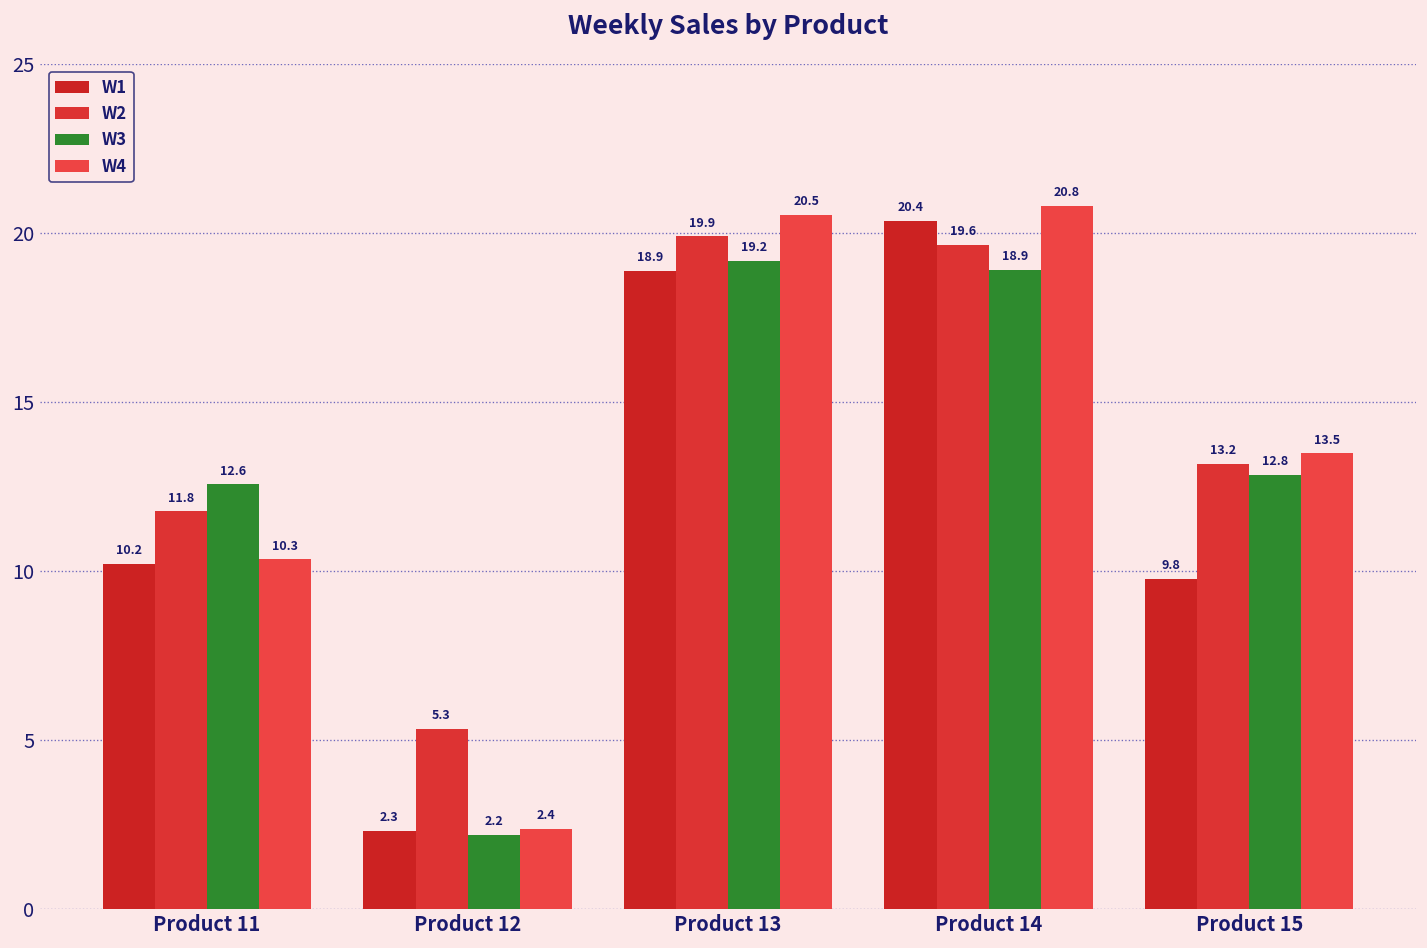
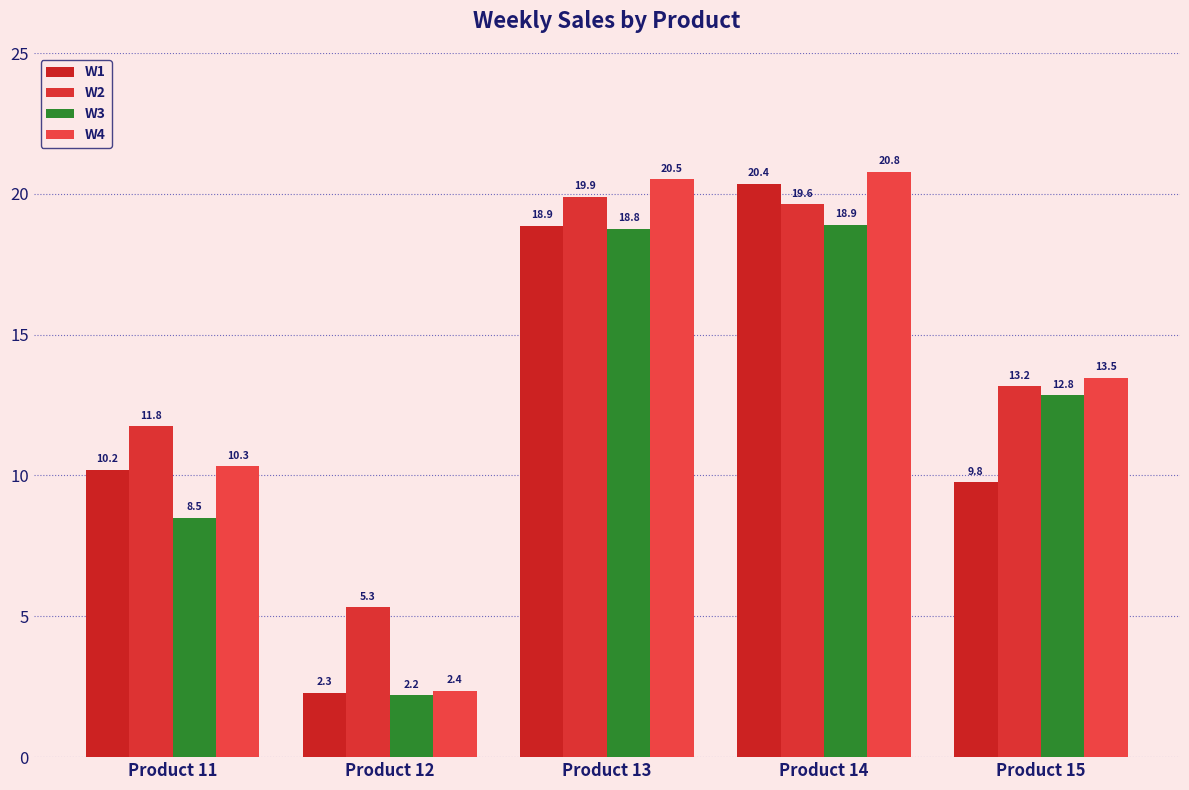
  {
    "W3": {
-     "Product 11": 12.6,
+     "Product 11": 8.5,
      "Product 12": 2.2,
-     "Product 13": 19.2,
+     "Product 13": 18.8,
      "Product 14": 18.9,
      "Product 15": 12.8
    }
  }
